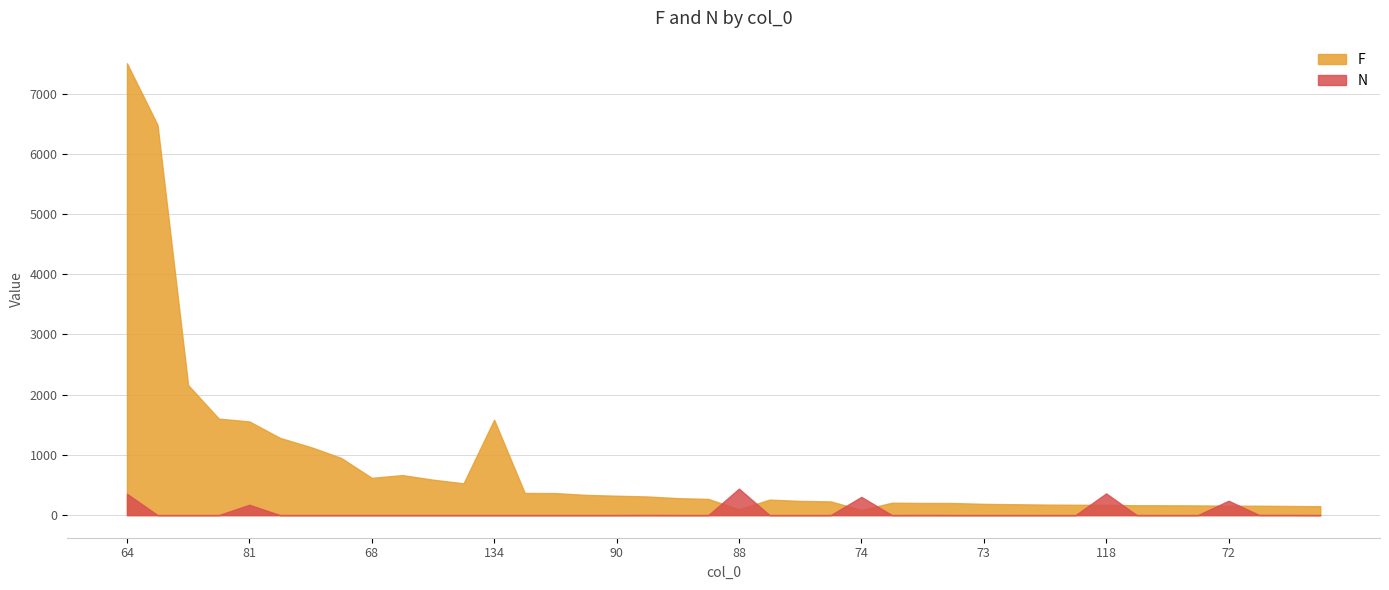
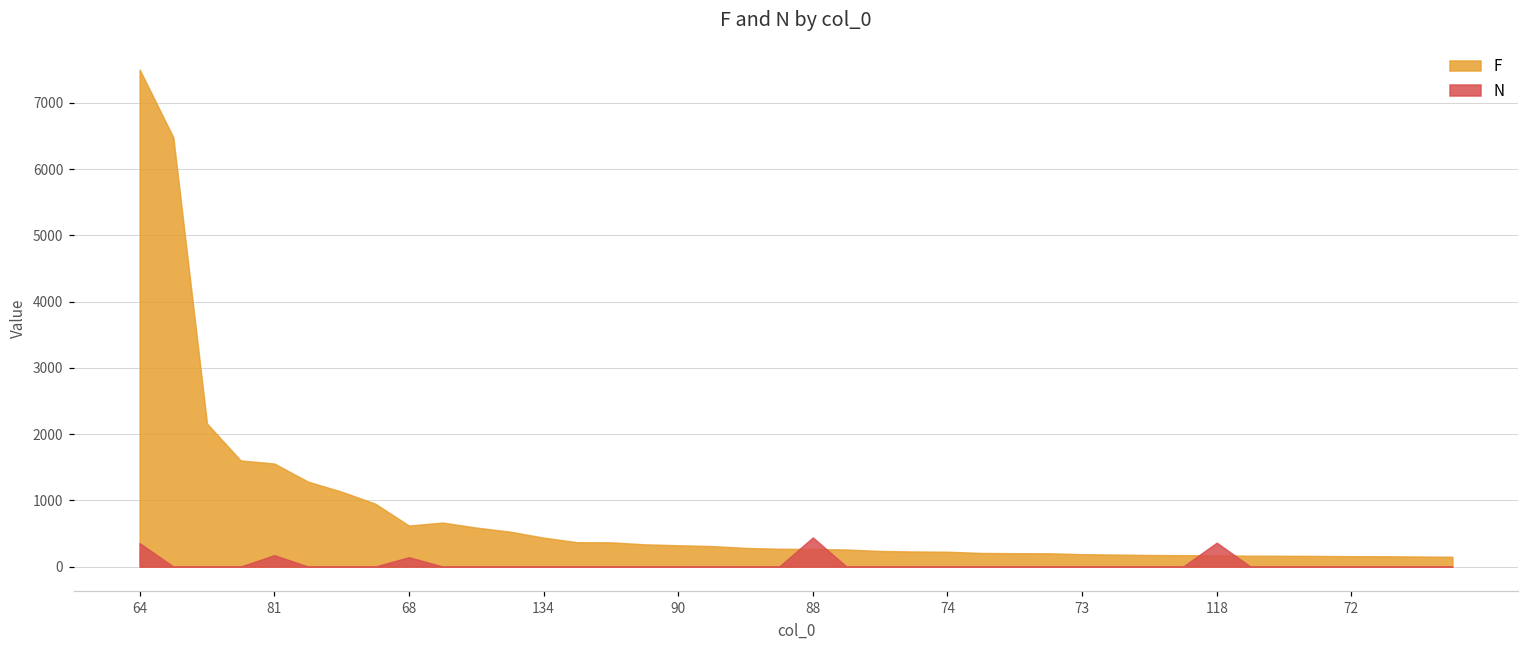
  {
    "F": {
      "64": 7500,
      "81": 1600,
      "68": 600,
-     "134": 1600,
+     "134": 400,
      "90": 300,
-     "88": 100,
-     "74": 100,
+     "88": 300,
+     "74": 200,
      "73": 200,
      "118": 200,
      "72": 200
    },
    "N": {
      "64": 400,
      "81": 200,
-     "68": 0,
+     "68": 100,
      "88": 400,
-     "74": 300,
+     "74": 0,
      "118": 400,
-     "72": 200
+     "72": 0
    }
  }
